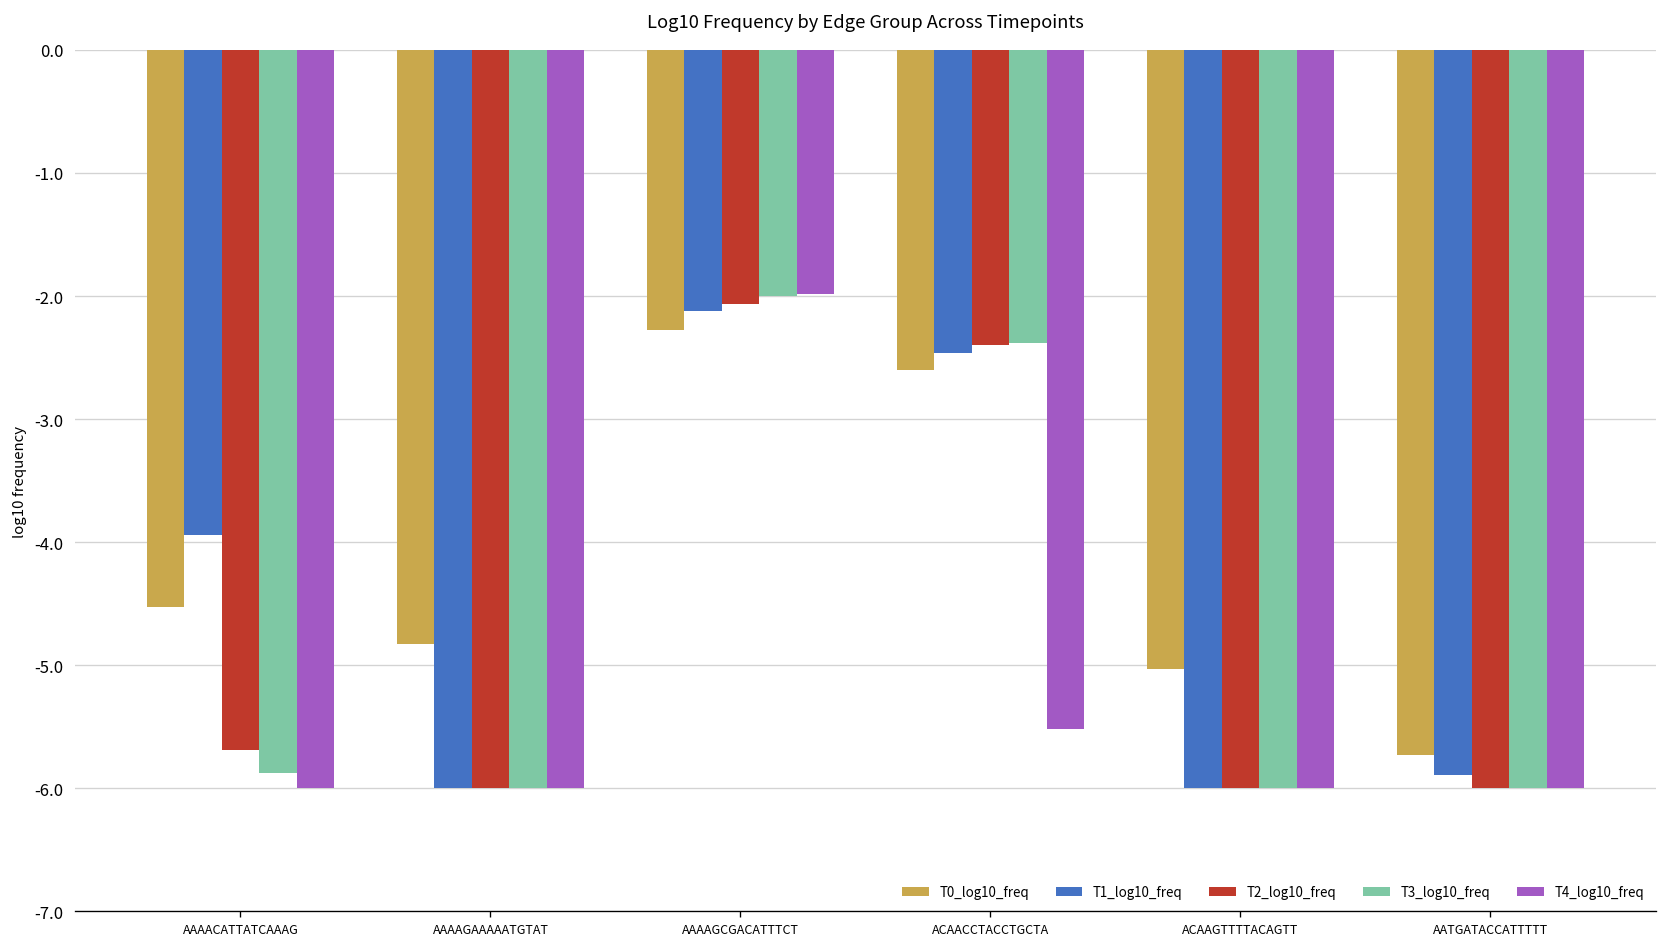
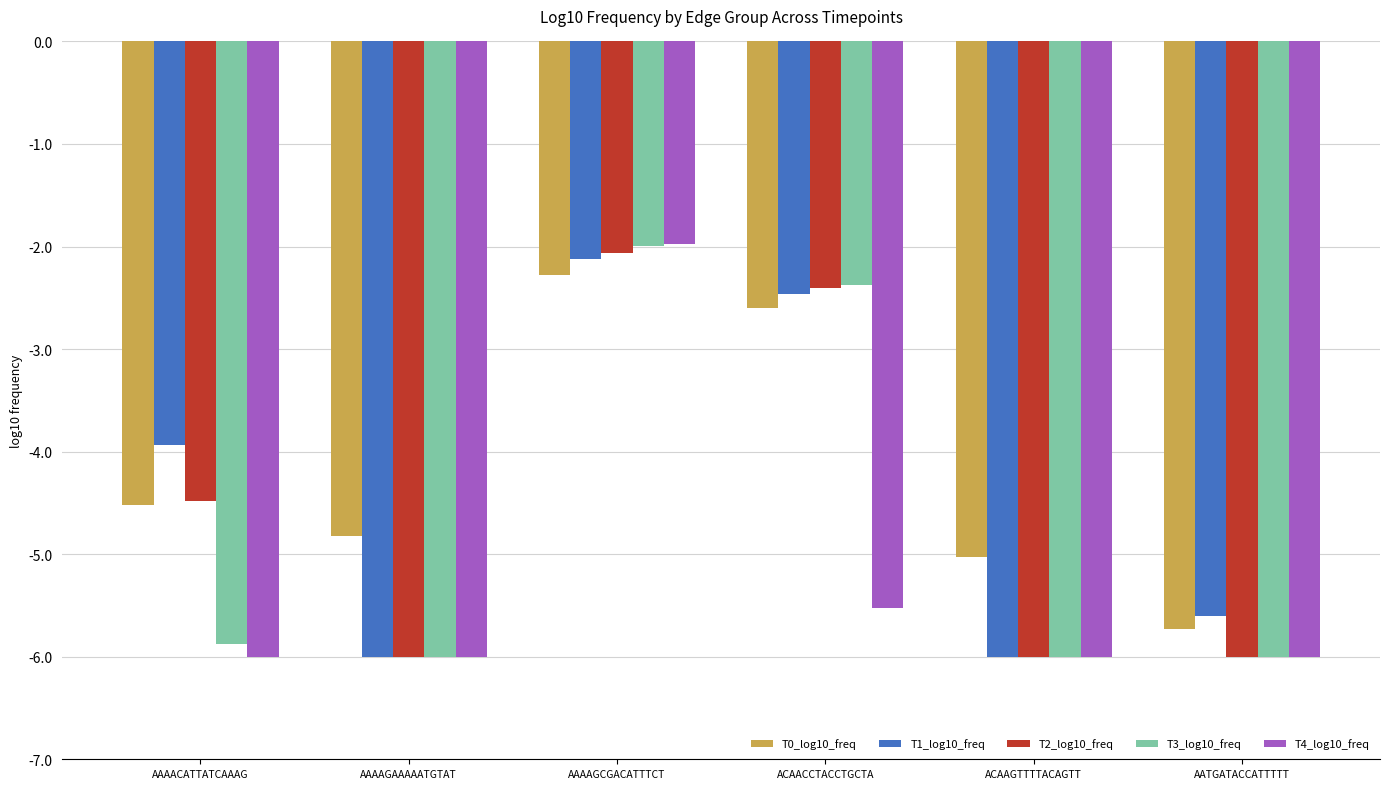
  {
    "T0_log10_freq": {
      "AAAACATTATCAAAG": -4.52,
      "AAAAGAAAAATGTAT": -4.83,
      "AAAAGCGACATTTCT": -2.27,
      "ACAACCTACCTGCTA": -2.60,
      "ACAAGTTTTACAGTT": -5.03,
      "AATGATACCATTTTT": -5.73
    },
    "T1_log10_freq": {
      "AAAACATTATCAAAG": -3.94,
      "AAAAGAAAAATGTAT": -6.00,
      "AAAAGCGACATTTCT": -2.12,
      "ACAACCTACCTGCTA": -2.46,
      "ACAAGTTTTACAGTT": -6.00,
-     "AATGATACCATTTTT": -5.89
+     "AATGATACCATTTTT": -5.61
    },
    "T2_log10_freq": {
-     "AAAACATTATCAAAG": -5.69,
+     "AAAACATTATCAAAG": -4.48,
      "AAAAGAAAAATGTAT": -6.00,
      "AAAAGCGACATTTCT": -2.07,
      "ACAACCTACCTGCTA": -2.40,
      "ACAAGTTTTACAGTT": -6.00,
      "AATGATACCATTTTT": -6.00
    },
    "T3_log10_freq": {
      "AAAACATTATCAAAG": -5.88,
      "AAAAGAAAAATGTAT": -6.00,
      "AAAAGCGACATTTCT": -2.00,
      "ACAACCTACCTGCTA": -2.38,
      "ACAAGTTTTACAGTT": -6.00,
      "AATGATACCATTTTT": -6.00
    },
    "T4_log10_freq": {
      "AAAACATTATCAAAG": -6.00,
      "AAAAGAAAAATGTAT": -6.00,
      "AAAAGCGACATTTCT": -1.98,
      "ACAACCTACCTGCTA": -5.52,
      "ACAAGTTTTACAGTT": -6.00,
      "AATGATACCATTTTT": -6.00
    }
  }
